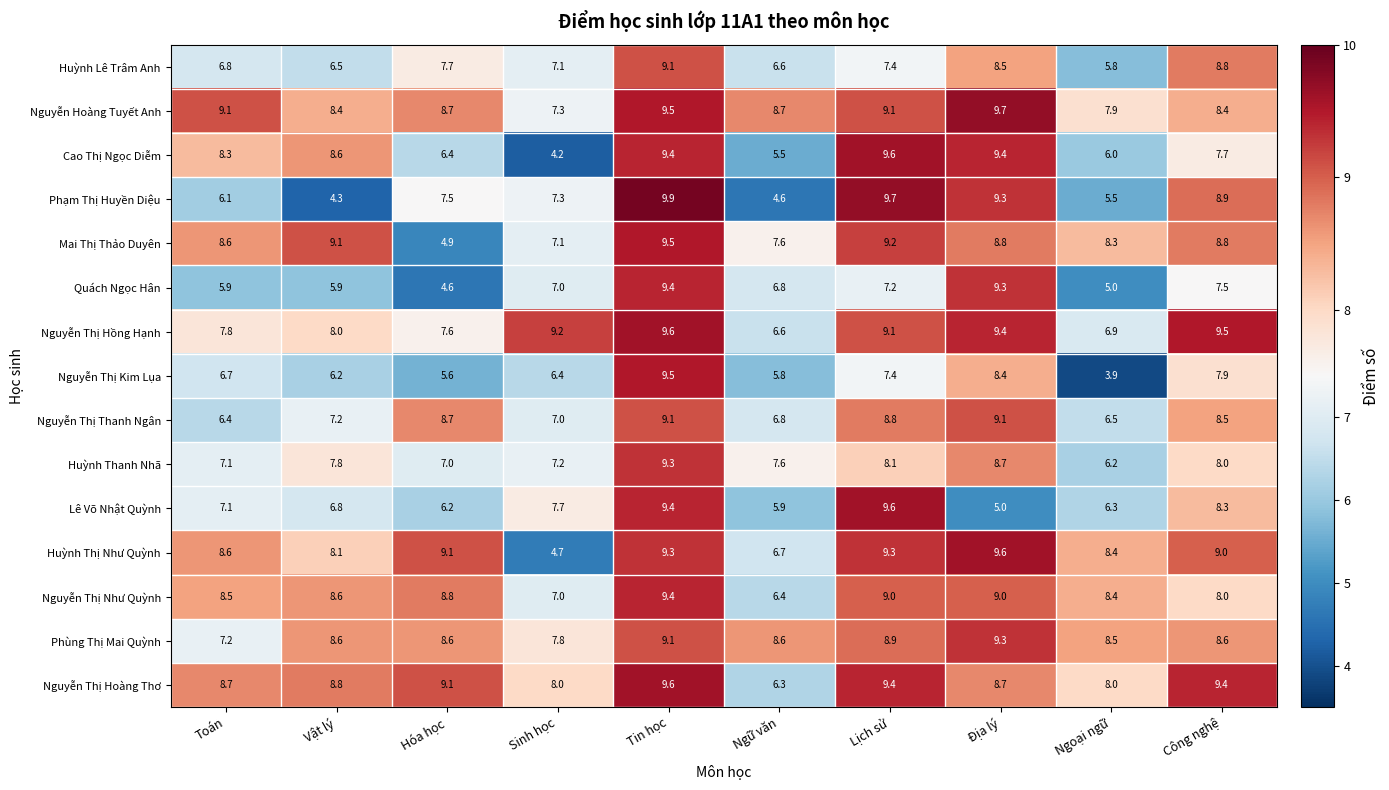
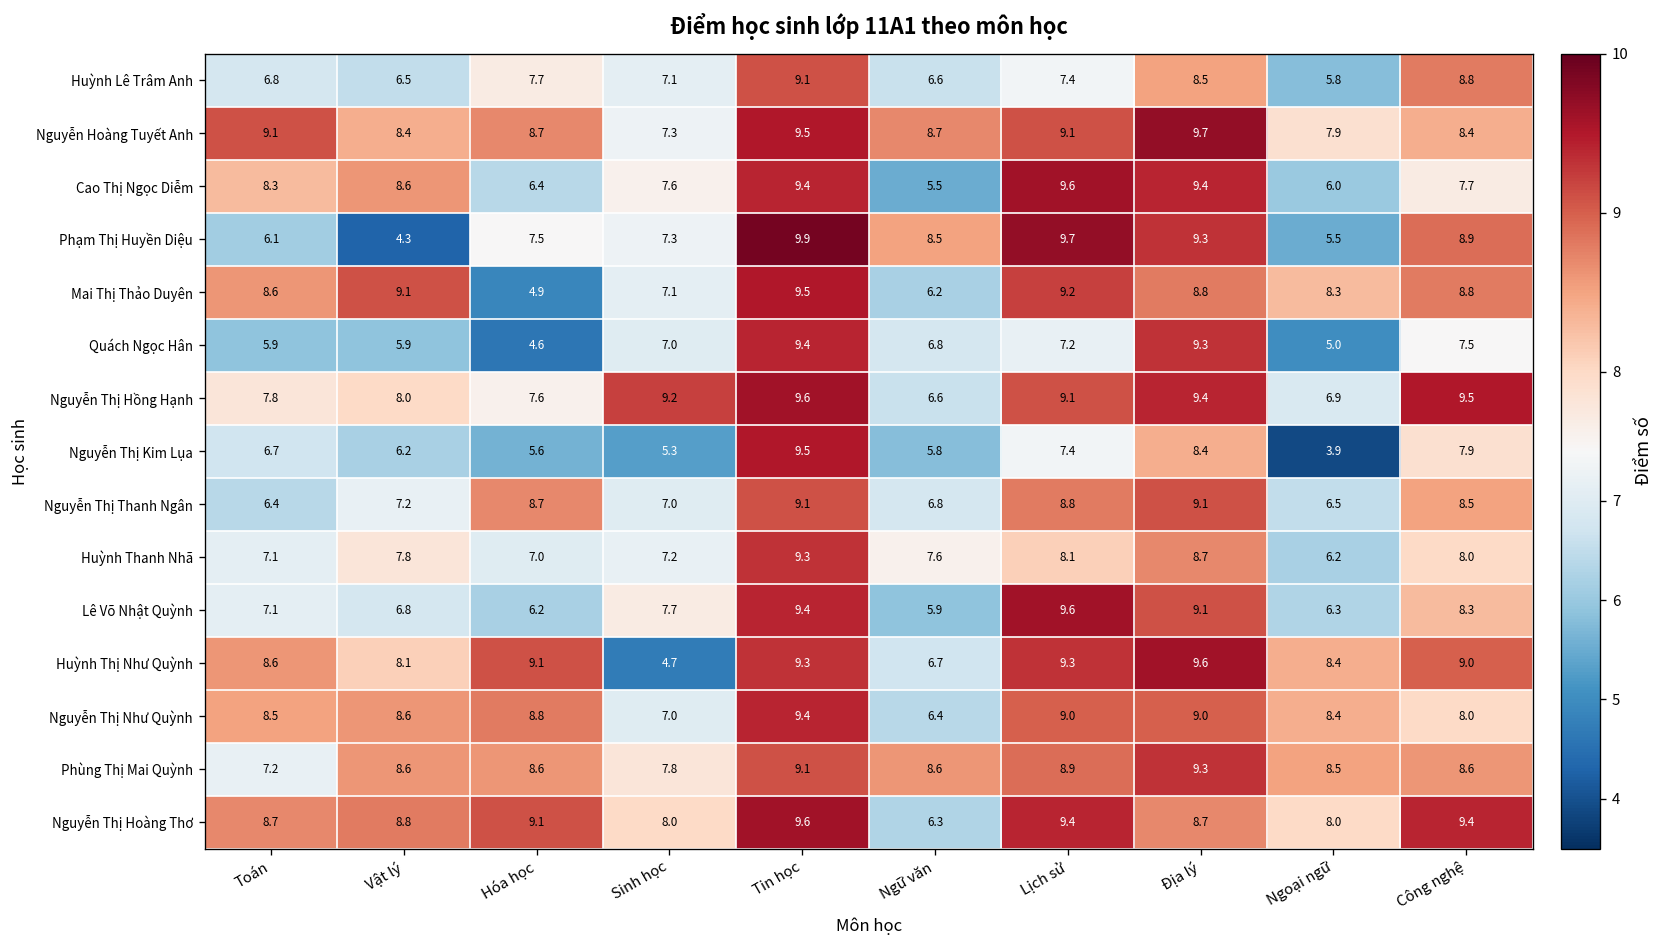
  {
    "Huỳnh Lê Trâm Anh": {
      "Toán": 6.8,
      "Vật lý": 6.5,
      "Hóa học": 7.7,
      "Sinh học": 7.1,
      "Tin học": 9.1,
      "Ngữ văn": 6.6,
      "Lịch sử": 7.4,
      "Địa lý": 8.5,
      "Ngoại ngữ": 5.8,
      "Công nghệ": 8.8
    },
    "Nguyễn Hoàng Tuyết Anh": {
      "Toán": 9.1,
      "Vật lý": 8.4,
      "Hóa học": 8.7,
      "Sinh học": 7.3,
      "Tin học": 9.5,
      "Ngữ văn": 8.7,
      "Lịch sử": 9.1,
      "Địa lý": 9.7,
      "Ngoại ngữ": 7.9,
      "Công nghệ": 8.4
    },
    "Cao Thị Ngọc Diễm": {
      "Toán": 8.3,
      "Vật lý": 8.6,
      "Hóa học": 6.4,
-     "Sinh học": 4.2,
+     "Sinh học": 7.6,
      "Tin học": 9.4,
      "Ngữ văn": 5.5,
      "Lịch sử": 9.6,
      "Địa lý": 9.4,
      "Ngoại ngữ": 6.0,
      "Công nghệ": 7.7
    },
    "Phạm Thị Huyền Diệu": {
      "Toán": 6.1,
      "Vật lý": 4.3,
      "Hóa học": 7.5,
      "Sinh học": 7.3,
      "Tin học": 9.9,
-     "Ngữ văn": 4.6,
+     "Ngữ văn": 8.5,
      "Lịch sử": 9.7,
      "Địa lý": 9.3,
      "Ngoại ngữ": 5.5,
      "Công nghệ": 8.9
    },
    "Mai Thị Thảo Duyên": {
      "Toán": 8.6,
      "Vật lý": 9.1,
      "Hóa học": 4.9,
      "Sinh học": 7.1,
      "Tin học": 9.5,
-     "Ngữ văn": 7.6,
+     "Ngữ văn": 6.2,
      "Lịch sử": 9.2,
      "Địa lý": 8.8,
      "Ngoại ngữ": 8.3,
      "Công nghệ": 8.8
    },
    "Quách Ngọc Hân": {
      "Toán": 5.9,
      "Vật lý": 5.9,
      "Hóa học": 4.6,
      "Sinh học": 7.0,
      "Tin học": 9.4,
      "Ngữ văn": 6.8,
      "Lịch sử": 7.2,
      "Địa lý": 9.3,
      "Ngoại ngữ": 5.0,
      "Công nghệ": 7.5
    },
    "Nguyễn Thị Hồng Hạnh": {
      "Toán": 7.8,
      "Vật lý": 8.0,
      "Hóa học": 7.6,
      "Sinh học": 9.2,
      "Tin học": 9.6,
      "Ngữ văn": 6.6,
      "Lịch sử": 9.1,
      "Địa lý": 9.4,
      "Ngoại ngữ": 6.9,
      "Công nghệ": 9.5
    },
    "Nguyễn Thị Kim Lụa": {
      "Toán": 6.7,
      "Vật lý": 6.2,
      "Hóa học": 5.6,
-     "Sinh học": 6.4,
+     "Sinh học": 5.3,
      "Tin học": 9.5,
      "Ngữ văn": 5.8,
      "Lịch sử": 7.4,
      "Địa lý": 8.4,
      "Ngoại ngữ": 3.9,
      "Công nghệ": 7.9
    },
    "Nguyễn Thị Thanh Ngân": {
      "Toán": 6.4,
      "Vật lý": 7.2,
      "Hóa học": 8.7,
      "Sinh học": 7.0,
      "Tin học": 9.1,
      "Ngữ văn": 6.8,
      "Lịch sử": 8.8,
      "Địa lý": 9.1,
      "Ngoại ngữ": 6.5,
      "Công nghệ": 8.5
    },
    "Huỳnh Thanh Nhã": {
      "Toán": 7.1,
      "Vật lý": 7.8,
      "Hóa học": 7.0,
      "Sinh học": 7.2,
      "Tin học": 9.3,
      "Ngữ văn": 7.6,
      "Lịch sử": 8.1,
      "Địa lý": 8.7,
      "Ngoại ngữ": 6.2,
      "Công nghệ": 8.0
    },
    "Lê Võ Nhật Quỳnh": {
      "Toán": 7.1,
      "Vật lý": 6.8,
      "Hóa học": 6.2,
      "Sinh học": 7.7,
      "Tin học": 9.4,
      "Ngữ văn": 5.9,
      "Lịch sử": 9.6,
-     "Địa lý": 5.0,
+     "Địa lý": 9.1,
      "Ngoại ngữ": 6.3,
      "Công nghệ": 8.3
    },
    "Huỳnh Thị Như Quỳnh": {
      "Toán": 8.6,
      "Vật lý": 8.1,
      "Hóa học": 9.1,
      "Sinh học": 4.7,
      "Tin học": 9.3,
      "Ngữ văn": 6.7,
      "Lịch sử": 9.3,
      "Địa lý": 9.6,
      "Ngoại ngữ": 8.4,
      "Công nghệ": 9.0
    },
    "Nguyễn Thị Như Quỳnh": {
      "Toán": 8.5,
      "Vật lý": 8.6,
      "Hóa học": 8.8,
      "Sinh học": 7.0,
      "Tin học": 9.4,
      "Ngữ văn": 6.4,
      "Lịch sử": 9.0,
      "Địa lý": 9.0,
      "Ngoại ngữ": 8.4,
      "Công nghệ": 8.0
    },
    "Phùng Thị Mai Quỳnh": {
      "Toán": 7.2,
      "Vật lý": 8.6,
      "Hóa học": 8.6,
      "Sinh học": 7.8,
      "Tin học": 9.1,
      "Ngữ văn": 8.6,
      "Lịch sử": 8.9,
      "Địa lý": 9.3,
      "Ngoại ngữ": 8.5,
      "Công nghệ": 8.6
    },
    "Nguyễn Thị Hoàng Thơ": {
      "Toán": 8.7,
      "Vật lý": 8.8,
      "Hóa học": 9.1,
      "Sinh học": 8.0,
      "Tin học": 9.6,
      "Ngữ văn": 6.3,
      "Lịch sử": 9.4,
      "Địa lý": 8.7,
      "Ngoại ngữ": 8.0,
      "Công nghệ": 9.4
    }
  }
